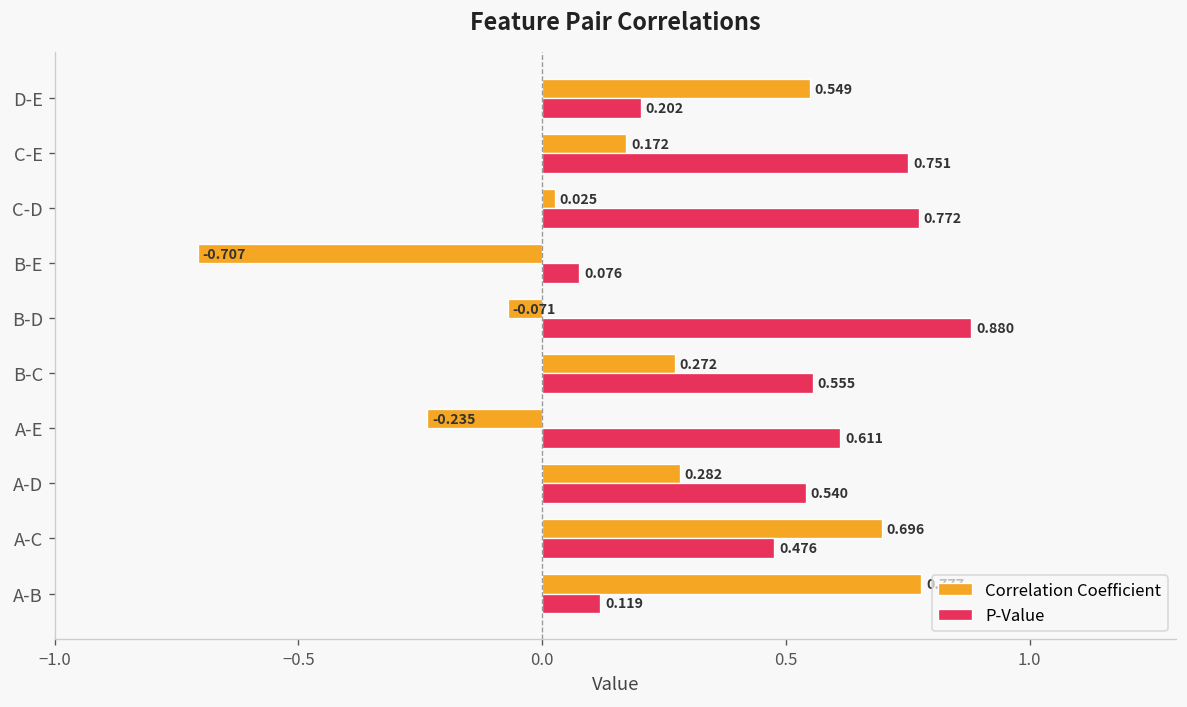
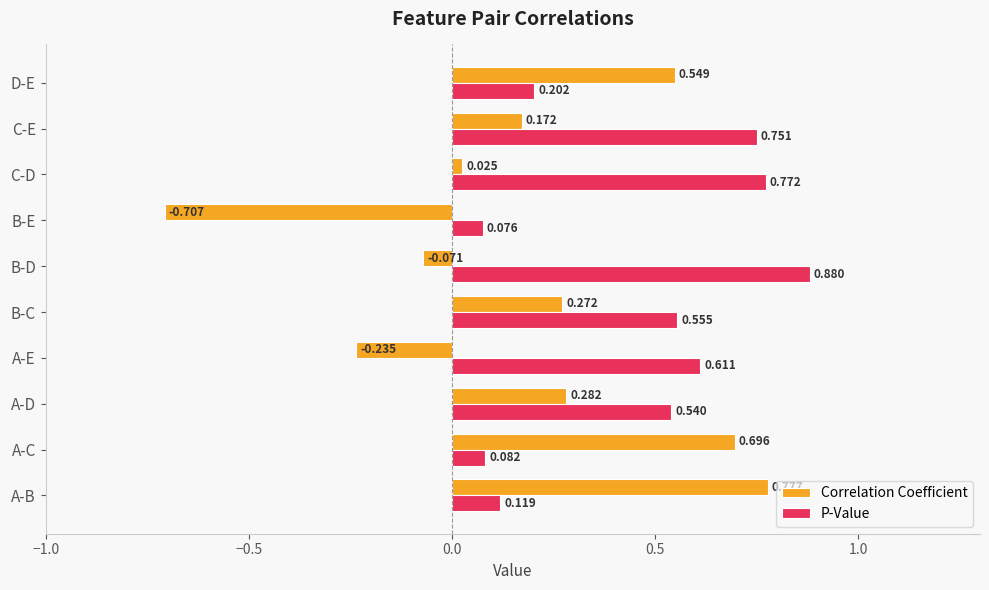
  {
    "Correlation Coefficient": {
      "D-E": 0.549,
      "C-E": 0.172,
      "C-D": 0.025,
      "B-E": -0.707,
      "B-D": -0.071,
      "B-C": 0.272,
      "A-E": -0.235,
      "A-D": 0.282,
      "A-C": 0.696
    },
    "P-Value": {
      "D-E": 0.202,
      "C-E": 0.751,
      "C-D": 0.772,
      "B-E": 0.076,
      "B-D": 0.880,
      "B-C": 0.555,
      "A-E": 0.611,
      "A-D": 0.540,
-     "A-C": 0.476,
+     "A-C": 0.082,
      "A-B": 0.119
    }
  }
